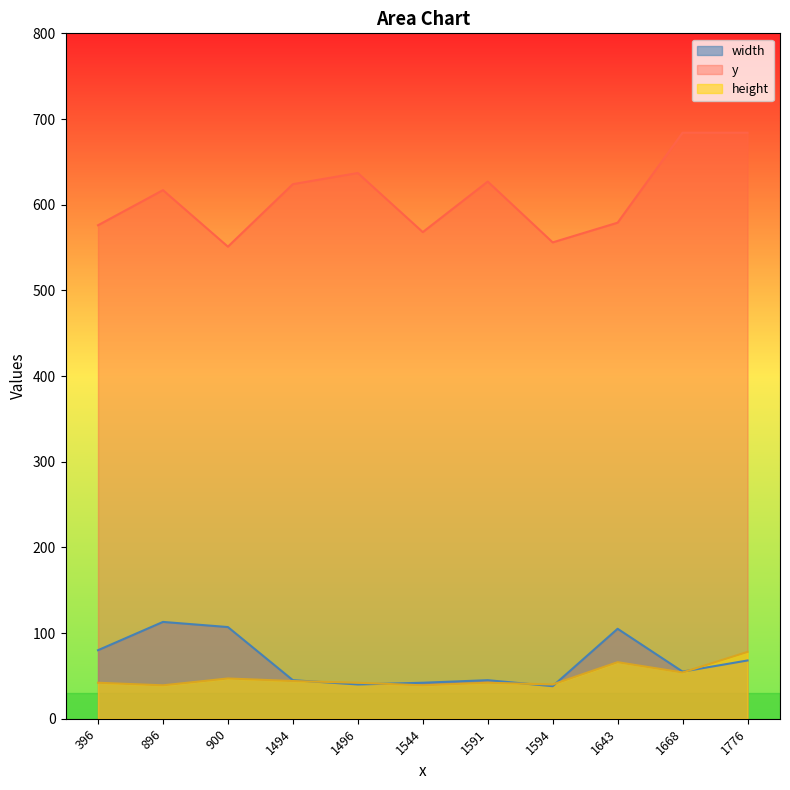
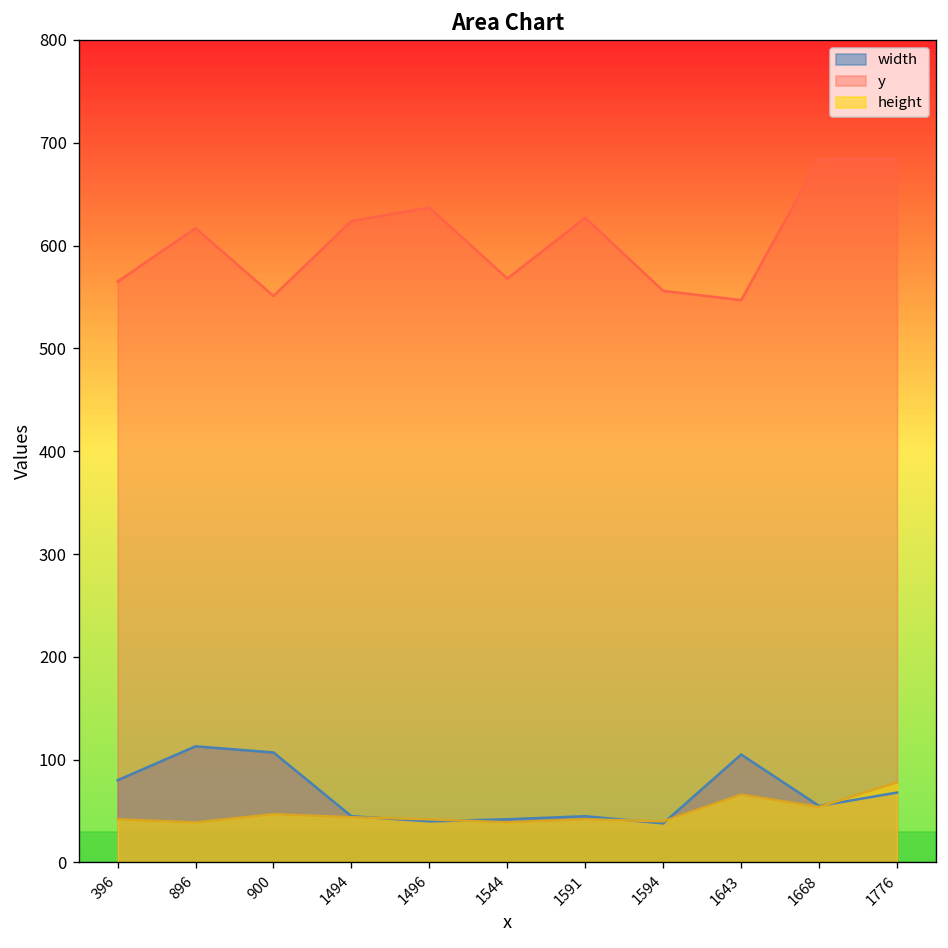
  {
    "width": {
      "396": 80,
      "896": 110,
      "900": 110,
      "1544": 40,
      "1643": 110,
      "1776": 70
    },
    "y": {
-     "396": 580,
+     "396": 570,
      "896": 620,
      "900": 550,
      "1494": 620,
      "1496": 640,
      "1544": 570,
      "1591": 630,
      "1594": 560,
-     "1643": 580,
+     "1643": 550,
      "1668": 680,
      "1776": 680
    },
    "height": {
      "396": 40,
      "896": 40,
      "900": 50,
      "1544": 40,
      "1643": 70,
      "1776": 80
    }
  }
